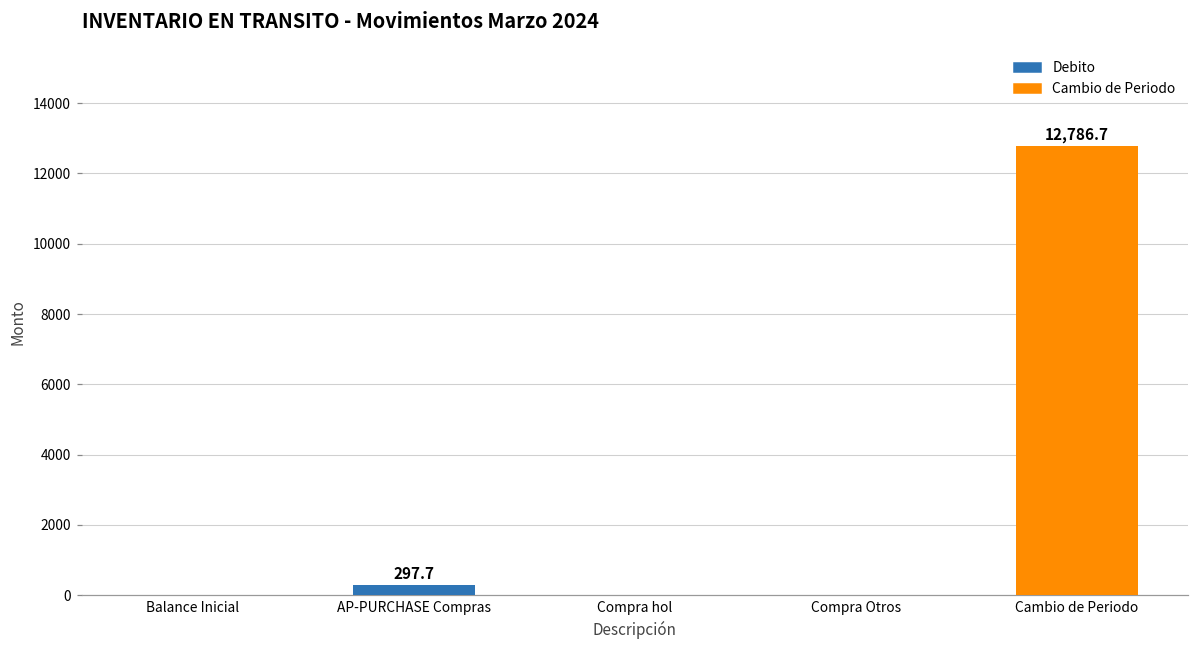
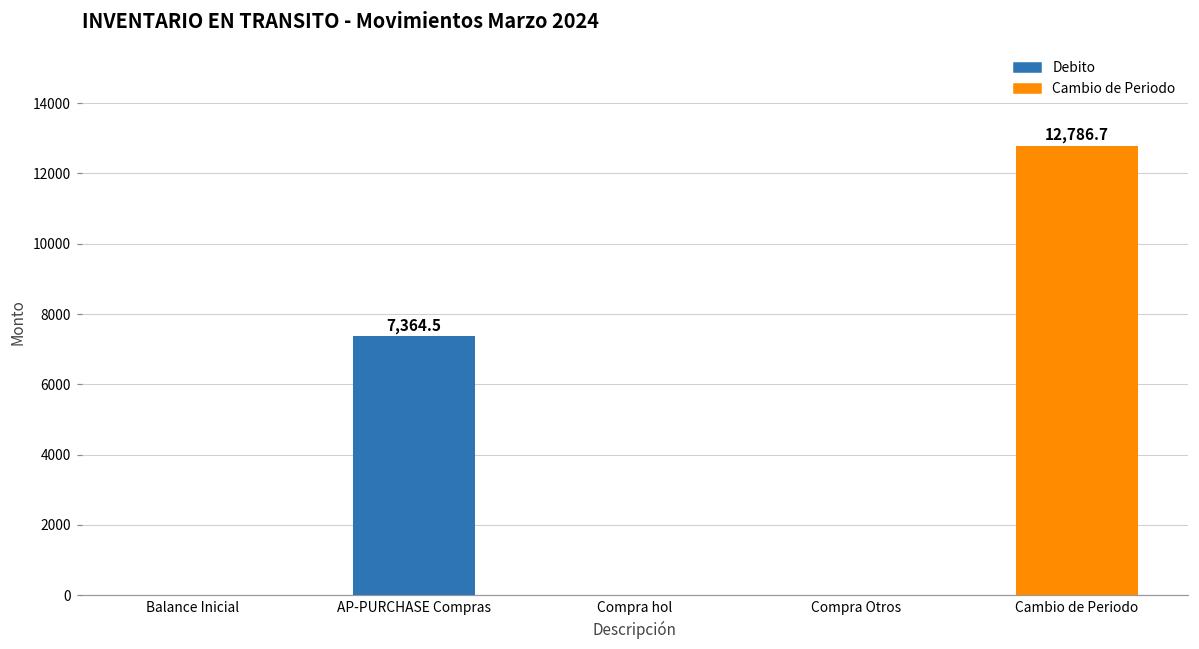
  {
-   "AP-PURCHASE Compras": "297.7",
+   "AP-PURCHASE Compras": "7,364.5",
    "Cambio de Periodo": "12,786.7"
  }
